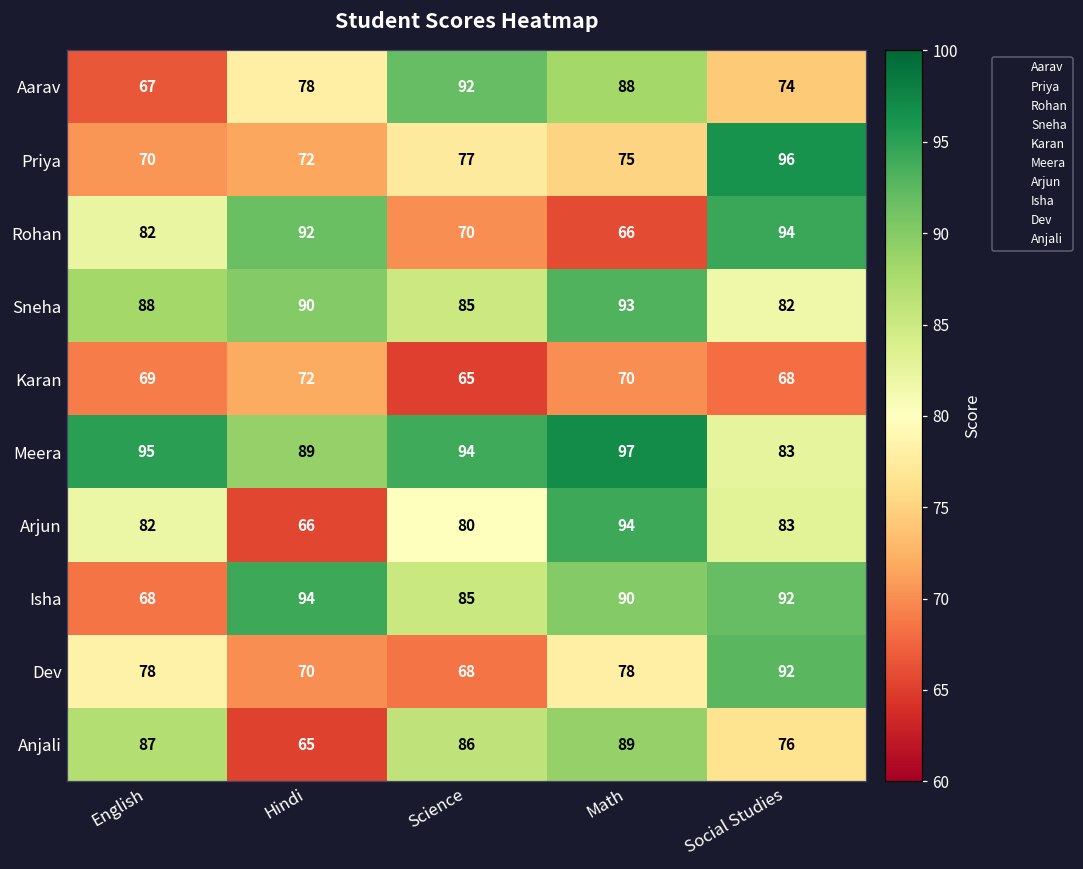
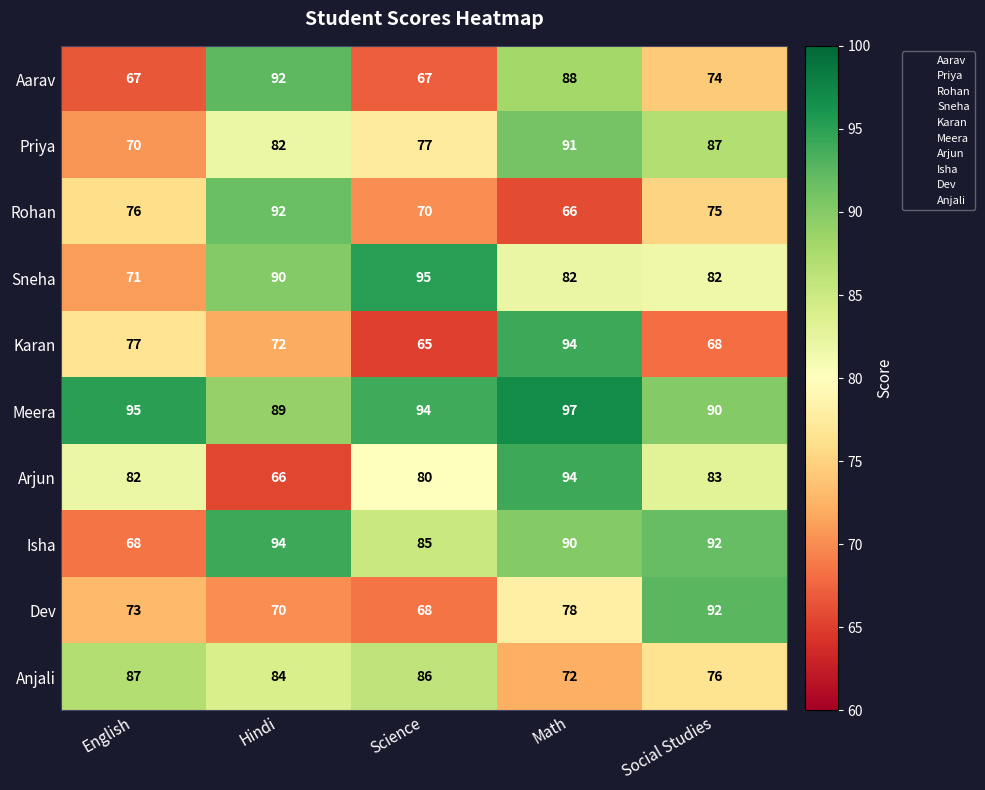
  {
    "Aarav": {
      "English": 67,
-     "Hindi": 78,
-     "Science": 92,
+     "Hindi": 92,
+     "Science": 67,
      "Math": 88,
      "Social Studies": 74
    },
    "Priya": {
      "English": 70,
-     "Hindi": 72,
+     "Hindi": 82,
      "Science": 77,
-     "Math": 75,
-     "Social Studies": 96
+     "Math": 91,
+     "Social Studies": 87
    },
    "Rohan": {
-     "English": 82,
+     "English": 76,
      "Hindi": 92,
      "Science": 70,
      "Math": 66,
-     "Social Studies": 94
+     "Social Studies": 75
    },
    "Sneha": {
-     "English": 88,
+     "English": 71,
      "Hindi": 90,
-     "Science": 85,
-     "Math": 93,
+     "Science": 95,
+     "Math": 82,
      "Social Studies": 82
    },
    "Karan": {
-     "English": 69,
+     "English": 77,
      "Hindi": 72,
      "Science": 65,
-     "Math": 70,
+     "Math": 94,
      "Social Studies": 68
    },
    "Meera": {
      "English": 95,
      "Hindi": 89,
      "Science": 94,
      "Math": 97,
-     "Social Studies": 83
+     "Social Studies": 90
    },
    "Arjun": {
      "English": 82,
      "Hindi": 66,
      "Science": 80,
      "Math": 94,
      "Social Studies": 83
    },
    "Isha": {
      "English": 68,
      "Hindi": 94,
      "Science": 85,
      "Math": 90,
      "Social Studies": 92
    },
    "Dev": {
-     "English": 78,
+     "English": 73,
      "Hindi": 70,
      "Science": 68,
      "Math": 78,
      "Social Studies": 92
    },
    "Anjali": {
      "English": 87,
-     "Hindi": 65,
+     "Hindi": 84,
      "Science": 86,
-     "Math": 89,
+     "Math": 72,
      "Social Studies": 76
    }
  }
